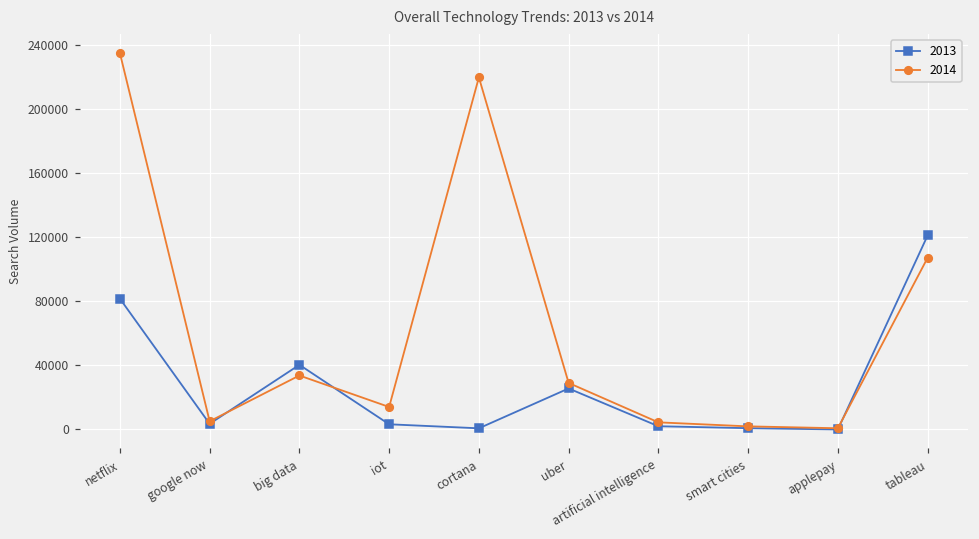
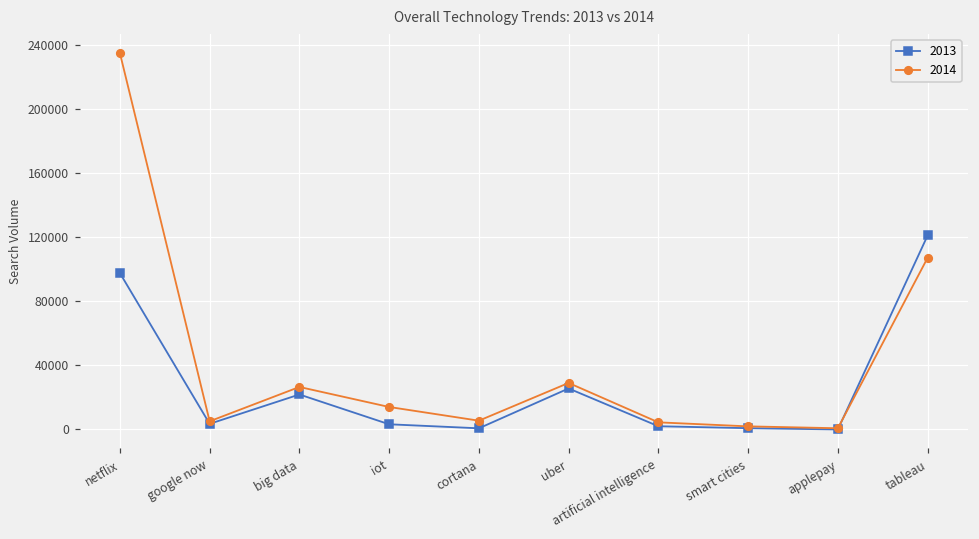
  {
    "2013": {
-     "netflix": 82000,
-     "big data": 40000,
+     "netflix": 98000,
+     "big data": 22000,
      "iot": 3000,
      "cortana": 1000,
      "uber": 26000,
      "artificial intelligence": 2000,
      "tableau": 121000
    },
    "2014": {
      "netflix": 235000,
-     "big data": 34000,
+     "big data": 27000,
      "iot": 14000,
-     "cortana": 220000,
+     "cortana": 5000,
      "uber": 29000,
      "artificial intelligence": 4000,
      "tableau": 107000
    }
  }
